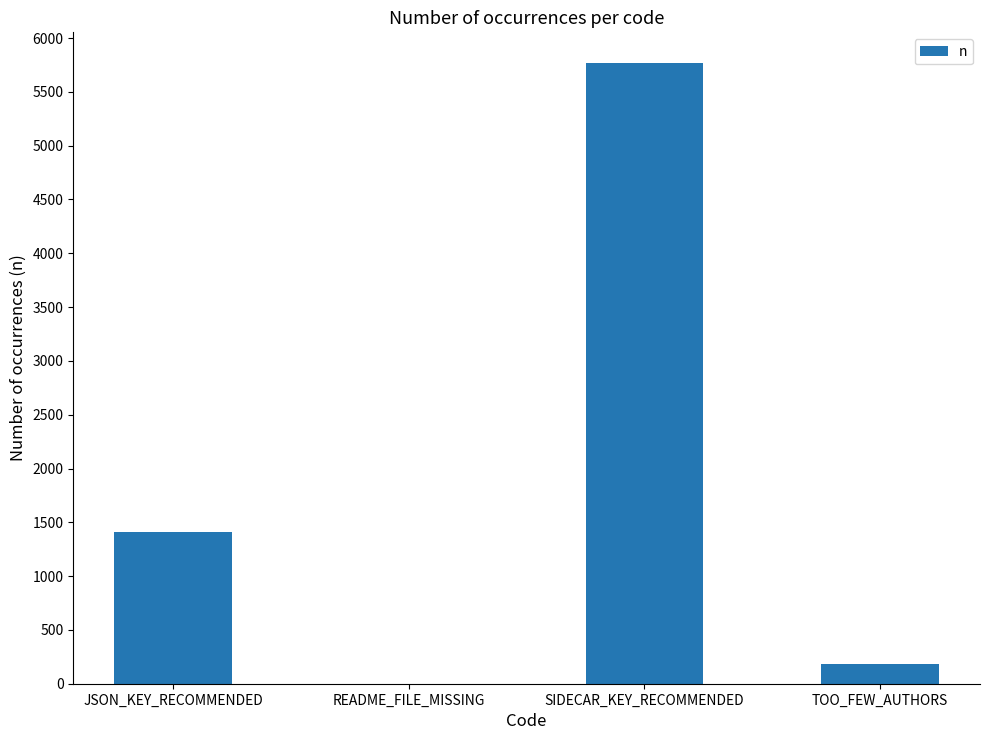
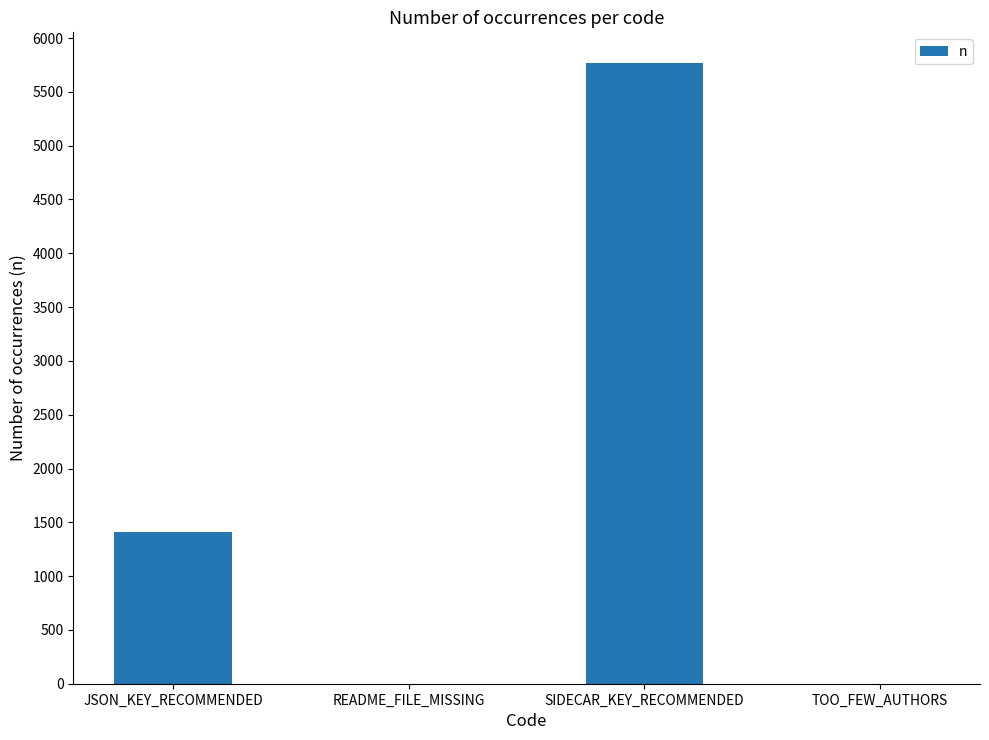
  {
    "JSON_KEY_RECOMMENDED": 1410,
    "SIDECAR_KEY_RECOMMENDED": 5770,
-   "TOO_FEW_AUTHORS": 180
+   "TOO_FEW_AUTHORS": 0
  }
